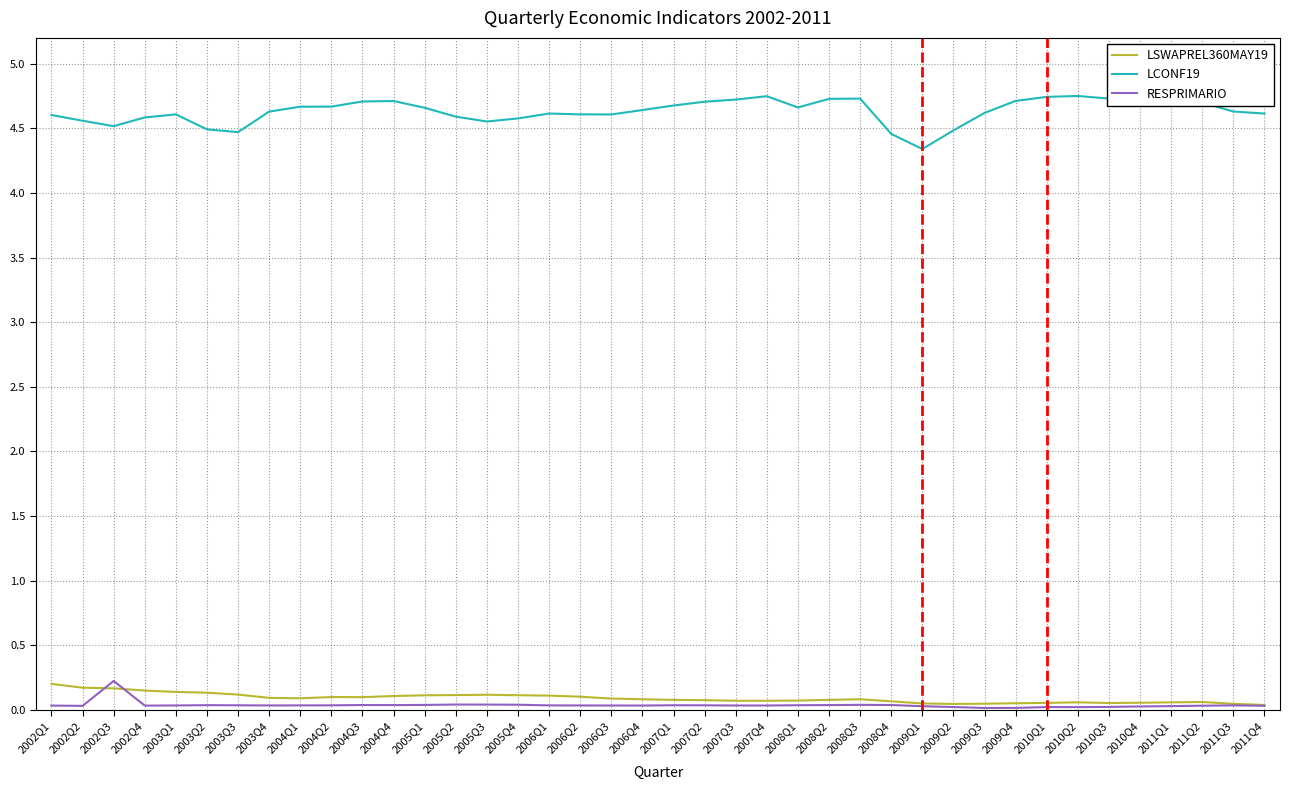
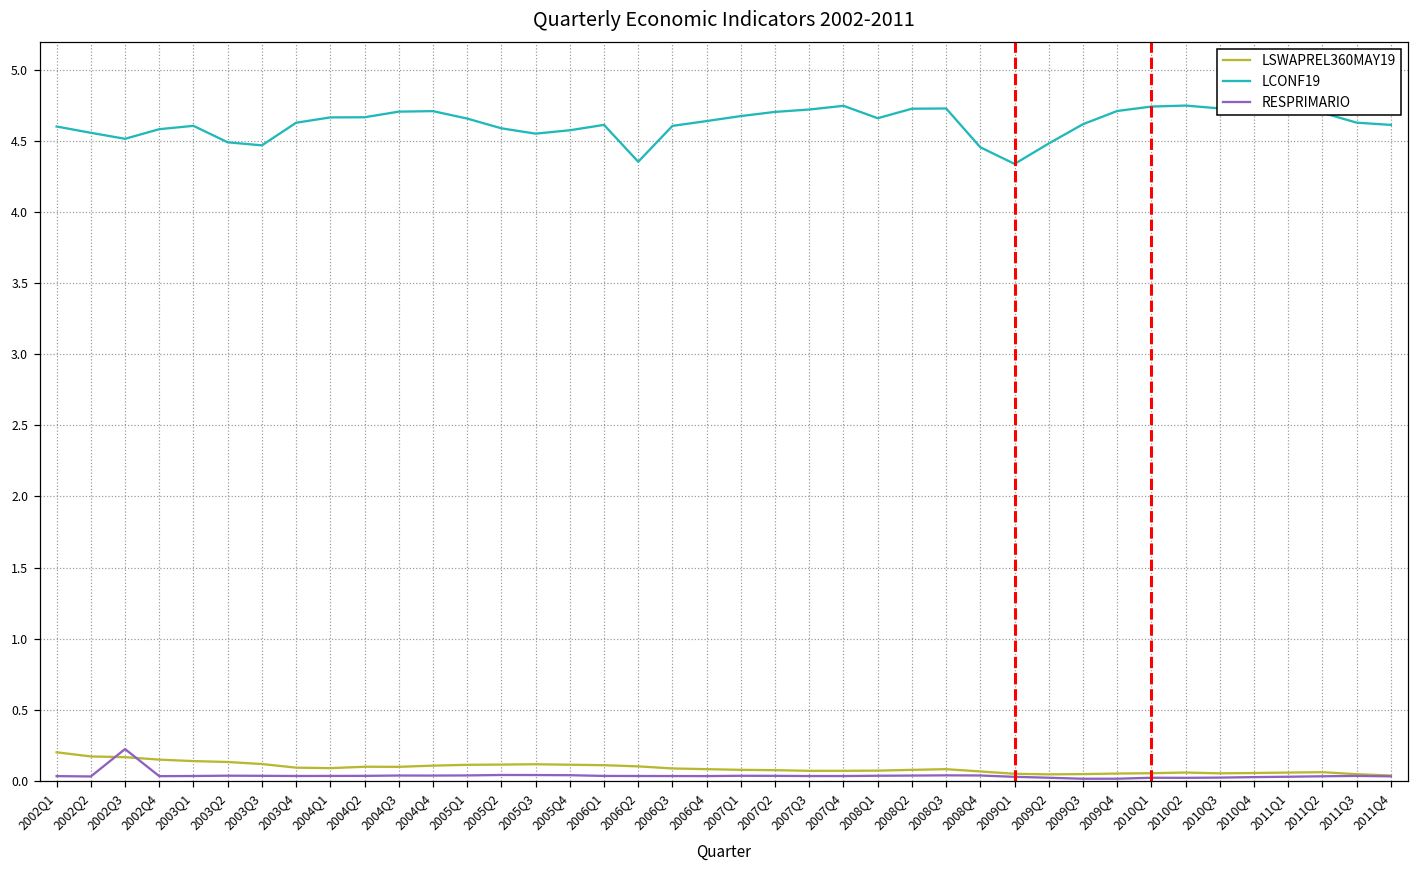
  {
    "LSWAPREL360MAY19": {
      "2002Q1": 0.20,
      "2002Q2": 0.17,
      "2002Q3": 0.17,
      "2002Q4": 0.15,
      "2003Q1": 0.14,
      "2003Q2": 0.13,
      "2003Q3": 0.12,
      "2003Q4": 0.09,
      "2004Q1": 0.09,
      "2004Q2": 0.10,
      "2004Q3": 0.10,
      "2004Q4": 0.11,
      "2005Q1": 0.11,
      "2005Q2": 0.11,
      "2005Q3": 0.12,
      "2005Q4": 0.11,
      "2006Q1": 0.11,
      "2006Q2": 0.10,
      "2006Q3": 0.09,
      "2006Q4": 0.08,
      "2007Q1": 0.08,
      "2007Q2": 0.07,
      "2007Q3": 0.07,
      "2007Q4": 0.07,
      "2008Q1": 0.07,
      "2008Q2": 0.08,
      "2008Q3": 0.08,
      "2008Q4": 0.07,
      "2009Q1": 0.05,
      "2009Q2": 0.04,
      "2009Q3": 0.05,
      "2009Q4": 0.05,
      "2010Q1": 0.05,
      "2010Q2": 0.06,
      "2010Q3": 0.05,
      "2010Q4": 0.05,
      "2011Q1": 0.06,
      "2011Q2": 0.06
    },
    "LCONF19": {
      "2002Q1": 4.60,
      "2002Q2": 4.56,
      "2002Q3": 4.52,
      "2002Q4": 4.58,
      "2003Q1": 4.61,
      "2003Q2": 4.49,
      "2003Q3": 4.47,
      "2003Q4": 4.63,
      "2004Q1": 4.67,
      "2004Q2": 4.67,
      "2004Q3": 4.71,
      "2004Q4": 4.71,
      "2005Q1": 4.66,
      "2005Q2": 4.59,
      "2005Q3": 4.55,
      "2005Q4": 4.58,
      "2006Q1": 4.61,
-     "2006Q2": 4.61,
+     "2006Q2": 4.36,
      "2006Q3": 4.61,
      "2006Q4": 4.64,
      "2007Q1": 4.68,
      "2007Q2": 4.71,
      "2007Q3": 4.72,
      "2007Q4": 4.75,
      "2008Q1": 4.66,
      "2008Q2": 4.73,
      "2008Q3": 4.73,
      "2008Q4": 4.46,
      "2009Q1": 4.34,
      "2009Q2": 4.48,
      "2009Q3": 4.62,
      "2009Q4": 4.71,
      "2010Q1": 4.74,
      "2010Q2": 4.75,
      "2011Q3": 4.63,
      "2011Q4": 4.61
    },
    "RESPRIMARIO": {
      "2002Q1": 0.03,
      "2002Q2": 0.03,
      "2002Q3": 0.22,
      "2002Q4": 0.03,
      "2003Q1": 0.03,
      "2003Q2": 0.04,
      "2003Q3": 0.03,
      "2003Q4": 0.03,
      "2004Q1": 0.03,
      "2004Q2": 0.03,
      "2004Q3": 0.04,
      "2004Q4": 0.04,
      "2005Q1": 0.04,
      "2005Q2": 0.04,
      "2005Q3": 0.04,
      "2005Q4": 0.04,
      "2006Q1": 0.03,
      "2006Q2": 0.03,
      "2006Q3": 0.03,
      "2006Q4": 0.03,
      "2007Q1": 0.03,
      "2007Q2": 0.03,
      "2007Q3": 0.03,
      "2007Q4": 0.03,
      "2008Q1": 0.03,
      "2008Q2": 0.04,
      "2008Q3": 0.04,
      "2008Q4": 0.04,
      "2009Q1": 0.03,
      "2009Q2": 0.02,
      "2009Q3": 0.01,
      "2009Q4": 0.01,
      "2010Q1": 0.02,
      "2010Q2": 0.02,
      "2010Q3": 0.02,
      "2010Q4": 0.03,
      "2011Q1": 0.03,
      "2011Q2": 0.03
    }
  }
